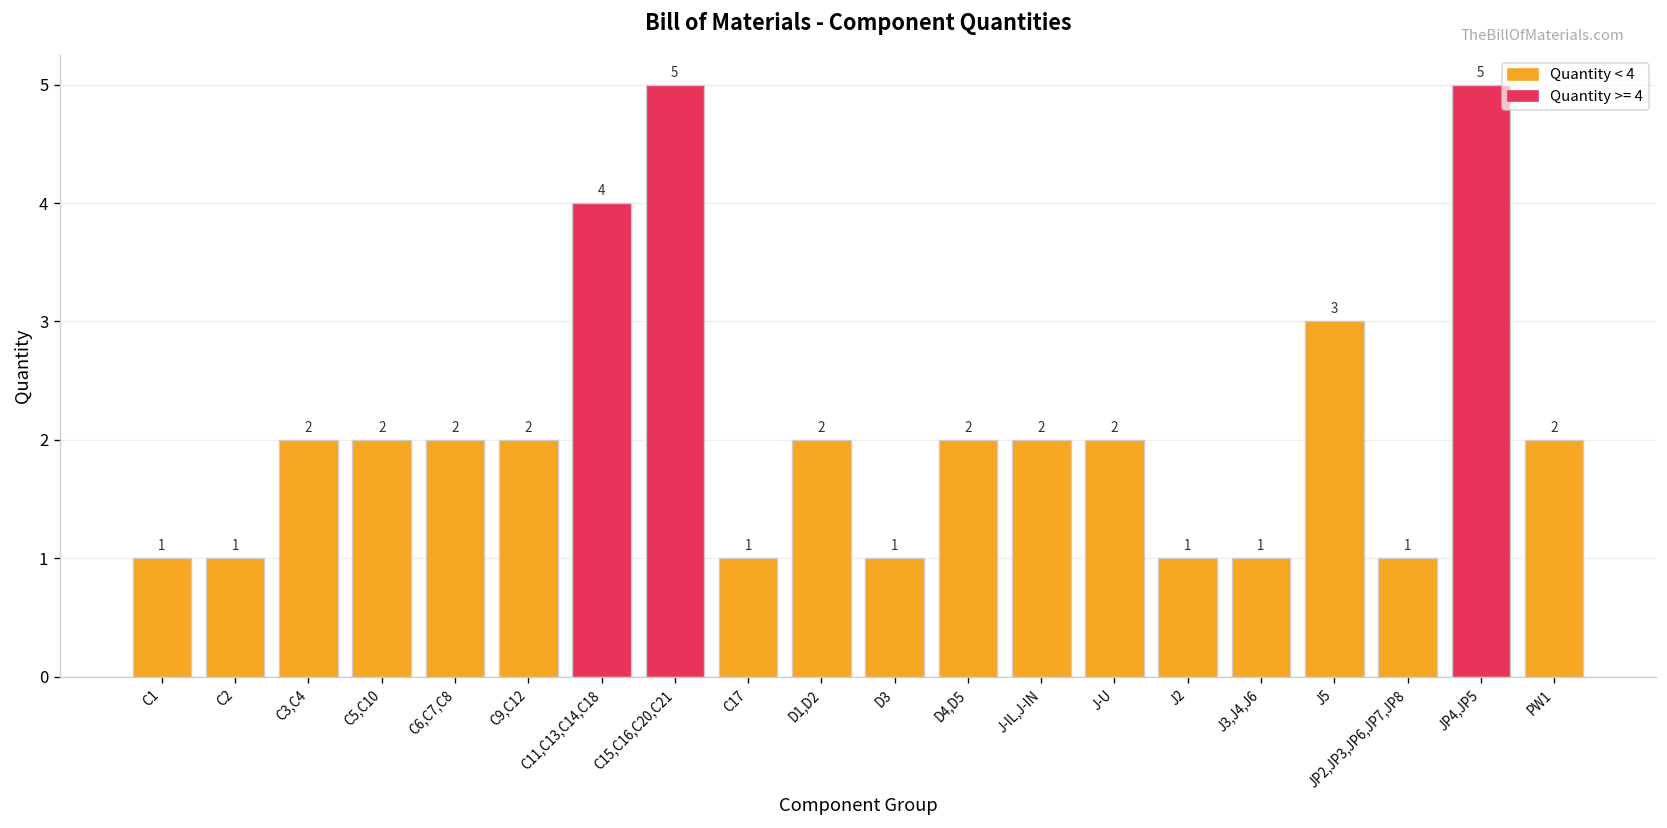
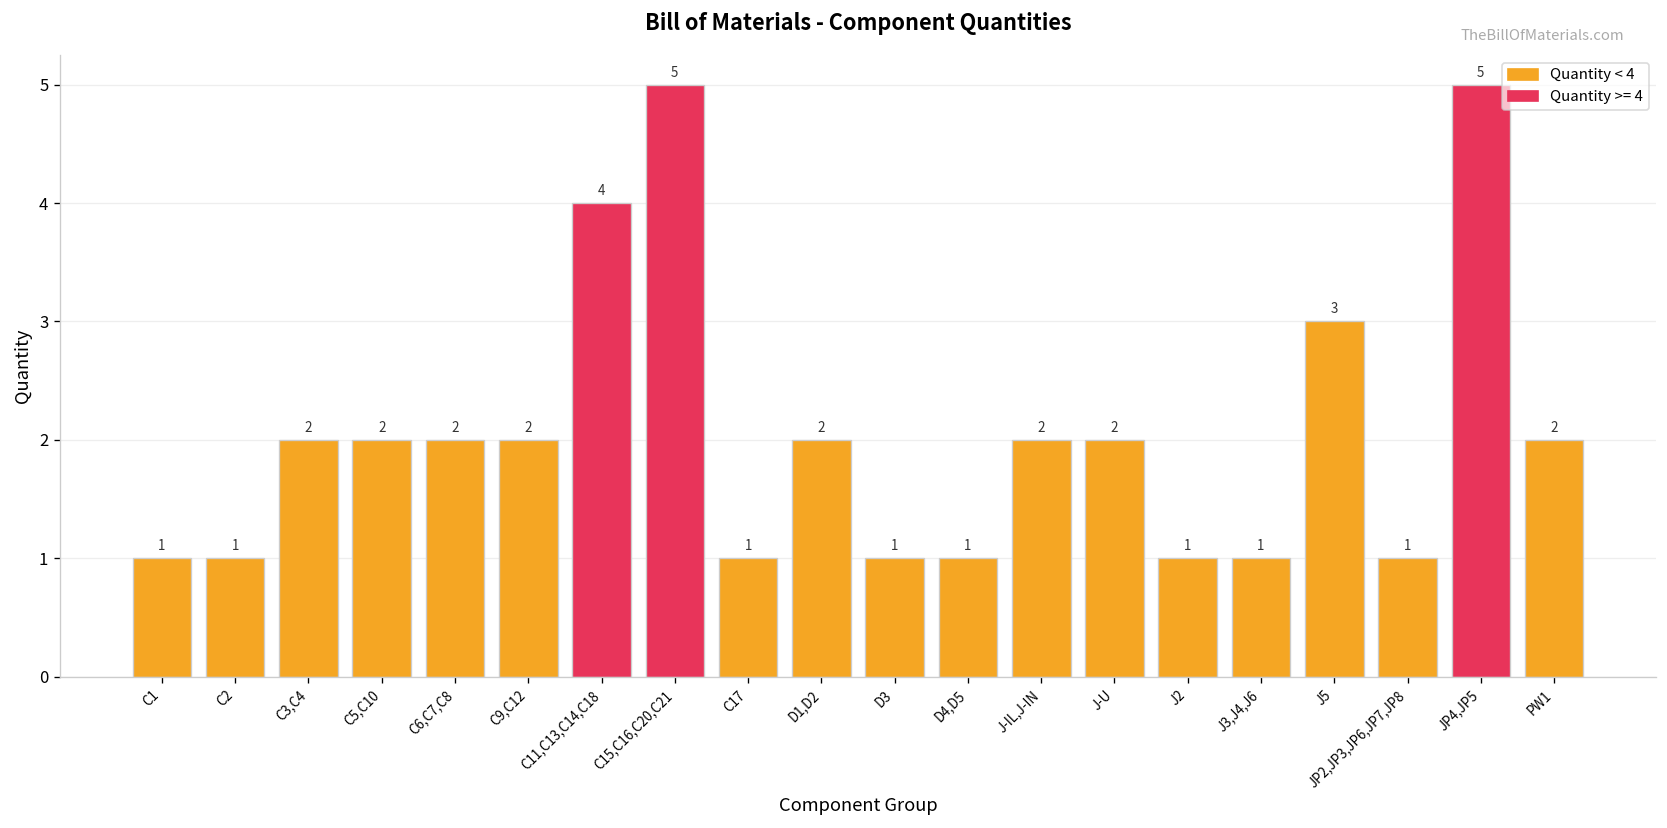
  {
    "C1": 1,
    "C2": 1,
    "C3,C4": 2,
    "C5,C10": 2,
    "C6,C7,C8": 2,
    "C9,C12": 2,
    "C11,C13,C14,C18": 4,
    "C15,C16,C20,C21": 5,
    "C17": 1,
    "D1,D2": 2,
    "D3": 1,
-   "D4,D5": 2,
+   "D4,D5": 1,
    "J-IL,J-IN": 2,
    "J-U": 2,
    "J2": 1,
    "J3,J4,J6": 1,
    "J5": 3,
    "JP2,JP3,JP6,JP7,JP8": 1,
    "JP4,JP5": 5,
    "PW1": 2
  }
